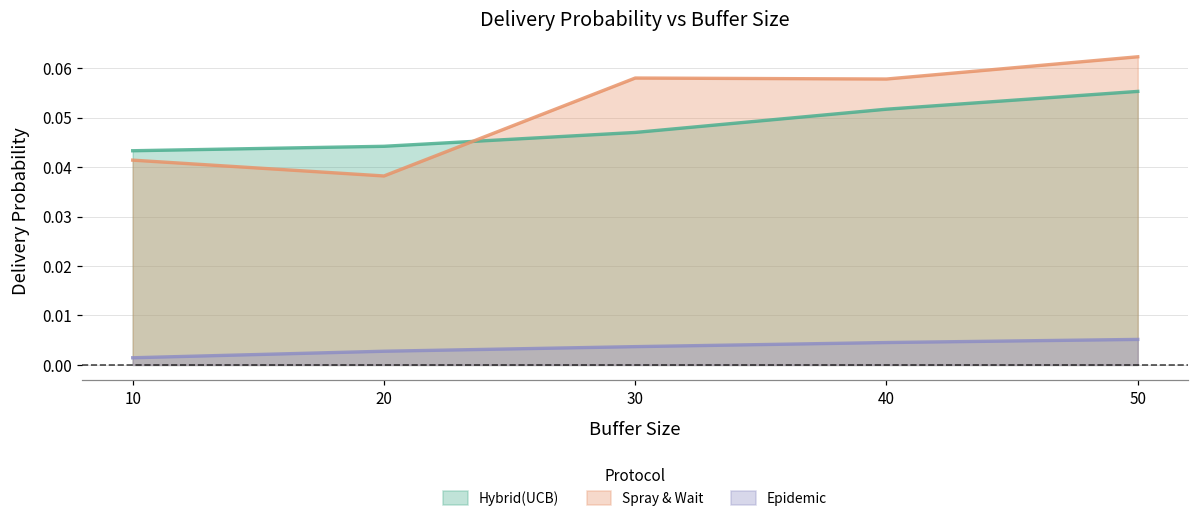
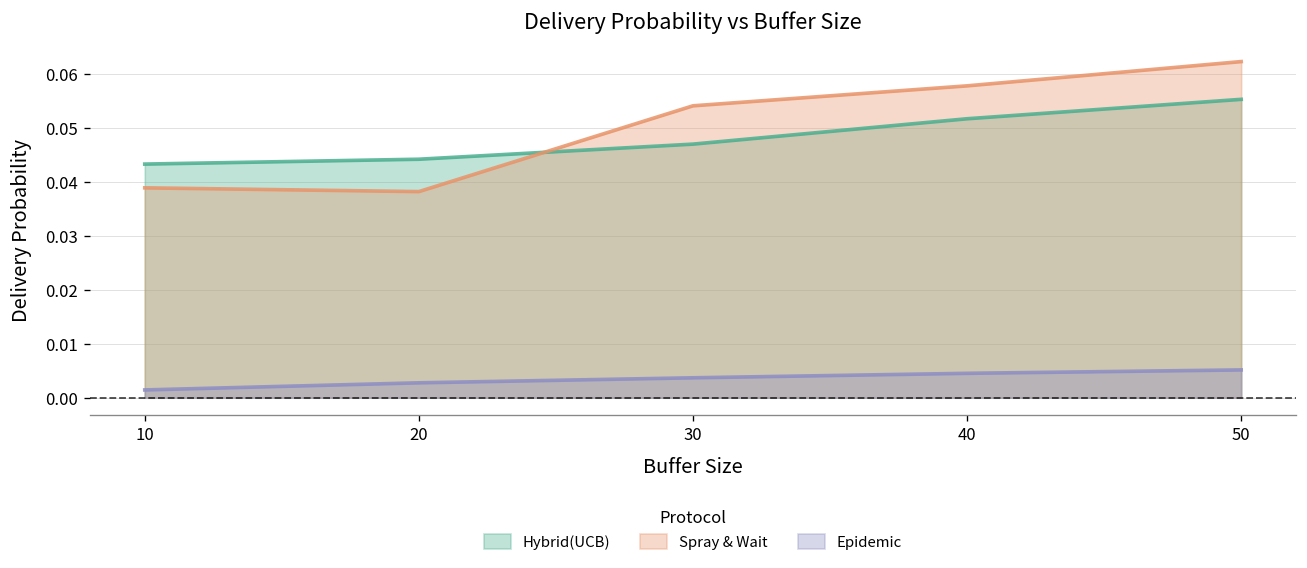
  {
    "Spray & Wait": {
-     "10": 0.041,
+     "10": 0.039,
      "20": 0.038,
-     "30": 0.058,
+     "30": 0.054,
      "40": 0.058,
      "50": 0.062
    }
  }
